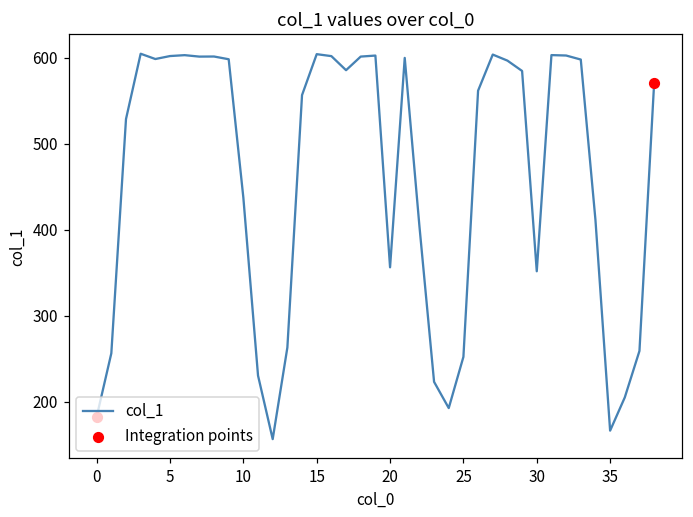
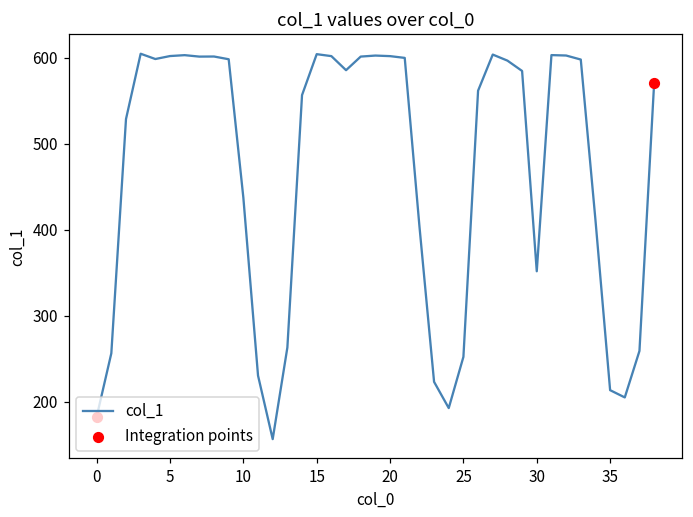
  {
    "col_1": {
      "5": 600,
      "10": 440,
      "15": 600,
-     "20": 360,
+     "20": 600,
      "25": 250,
      "30": 350,
-     "35": 170
+     "35": 210
    }
  }
